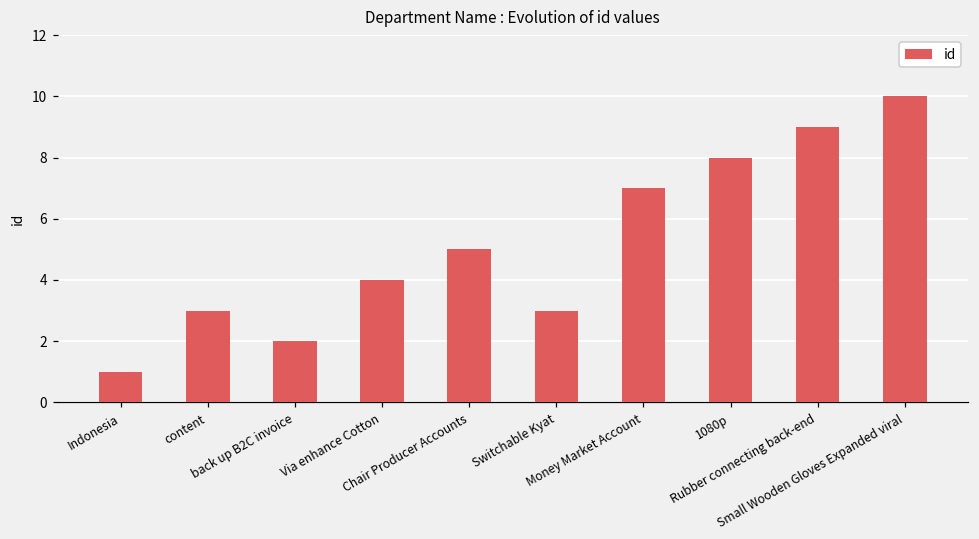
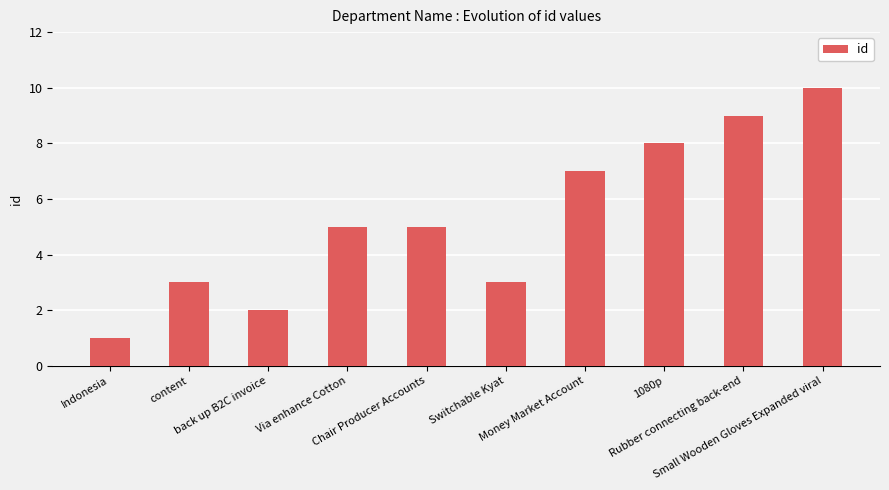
  {
    "Indonesia": 1,
    "content": 3,
    "back up B2C invoice": 2,
-   "Via enhance Cotton": 4,
+   "Via enhance Cotton": 5,
    "Chair Producer Accounts": 5,
    "Switchable Kyat": 3,
    "Money Market Account": 7,
    "1080p": 8,
    "Rubber connecting back-end": 9,
    "Small Wooden Gloves Expanded viral": 10
  }
